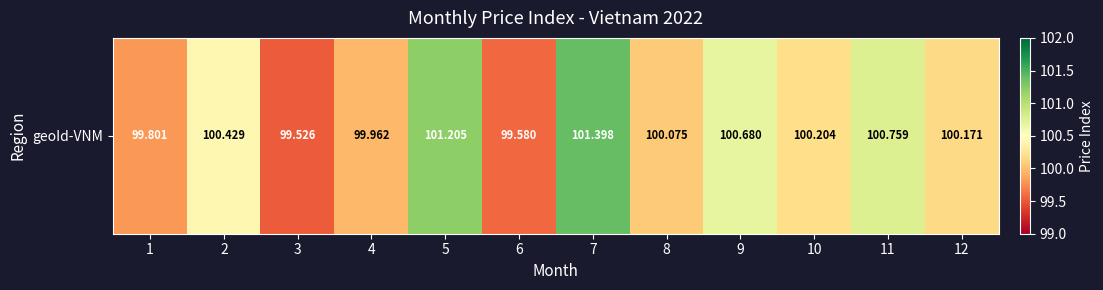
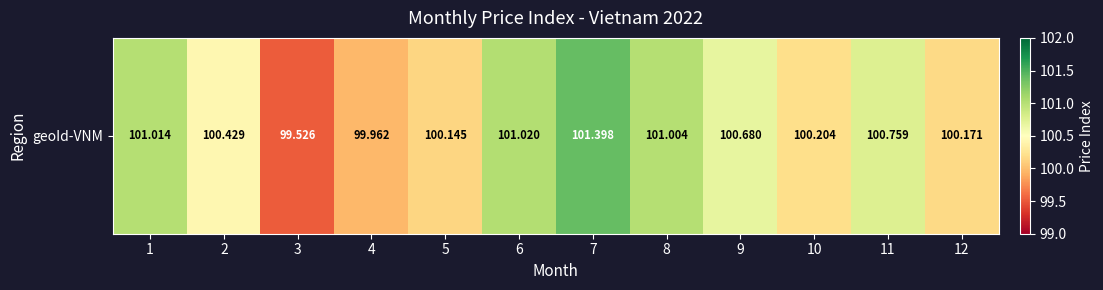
  {
    "geoId-VNM": {
-     "1": 99.801,
+     "1": 101.014,
      "2": 100.429,
      "3": 99.526,
      "4": 99.962,
-     "5": 101.205,
-     "6": 99.580,
+     "5": 100.145,
+     "6": 101.020,
      "7": 101.398,
-     "8": 100.075,
+     "8": 101.004,
      "9": 100.680,
      "10": 100.204,
      "11": 100.759,
      "12": 100.171
    }
  }
